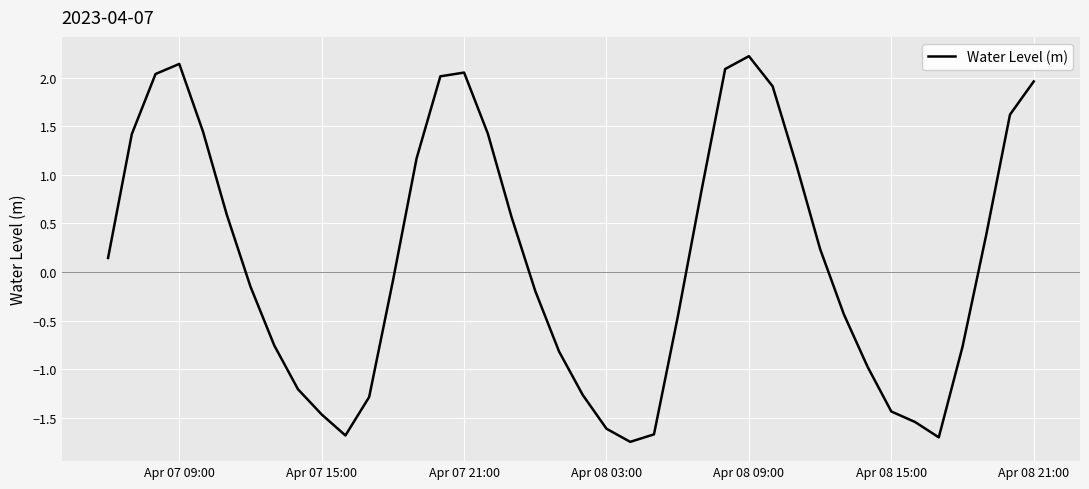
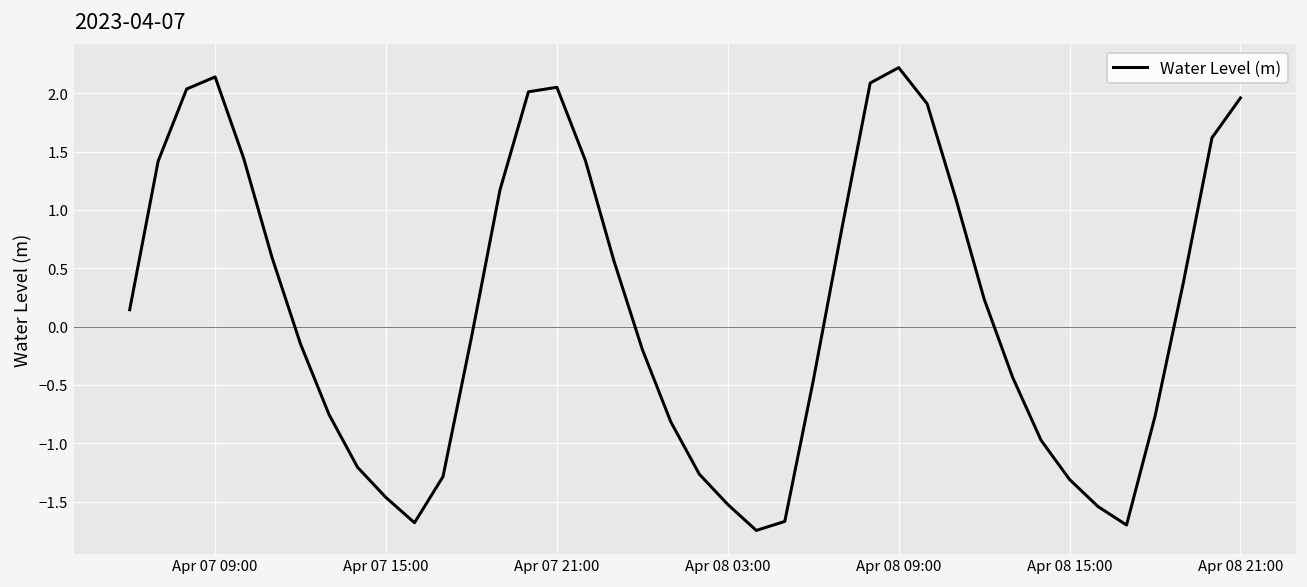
  {
    "Apr 07 09:00": 2.1,
    "Apr 07 15:00": -1.5,
    "Apr 07 21:00": 2.1,
-   "Apr 08 03:00": -1.6,
+   "Apr 08 03:00": -1.5,
    "Apr 08 09:00": 2.2,
-   "Apr 08 15:00": -1.4,
+   "Apr 08 15:00": -1.3,
    "Apr 08 21:00": 2.0
  }
